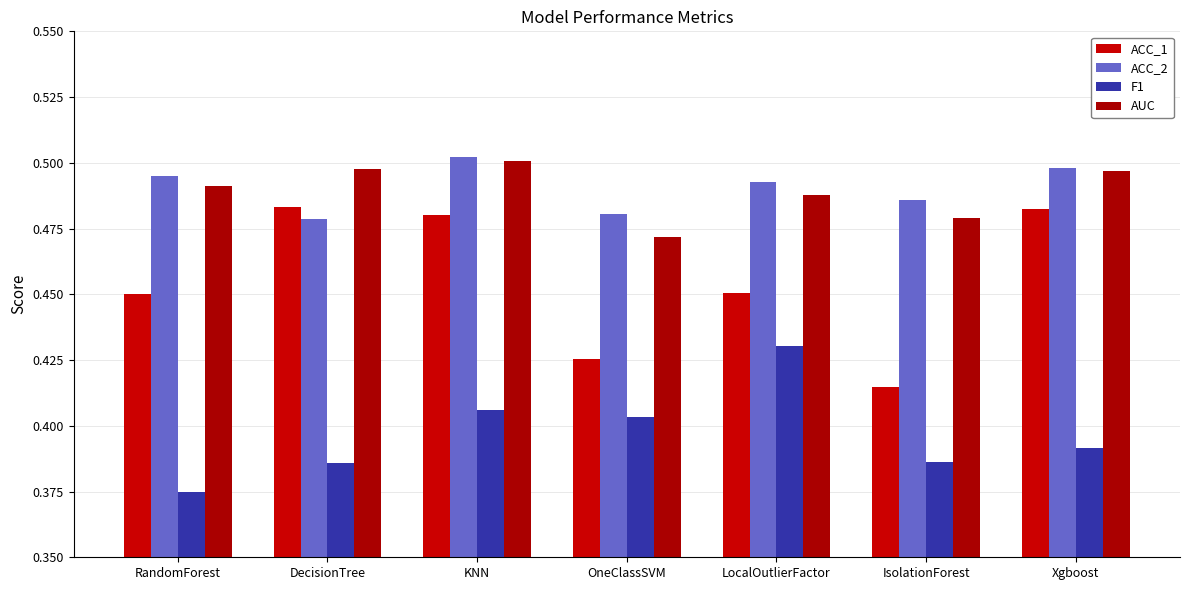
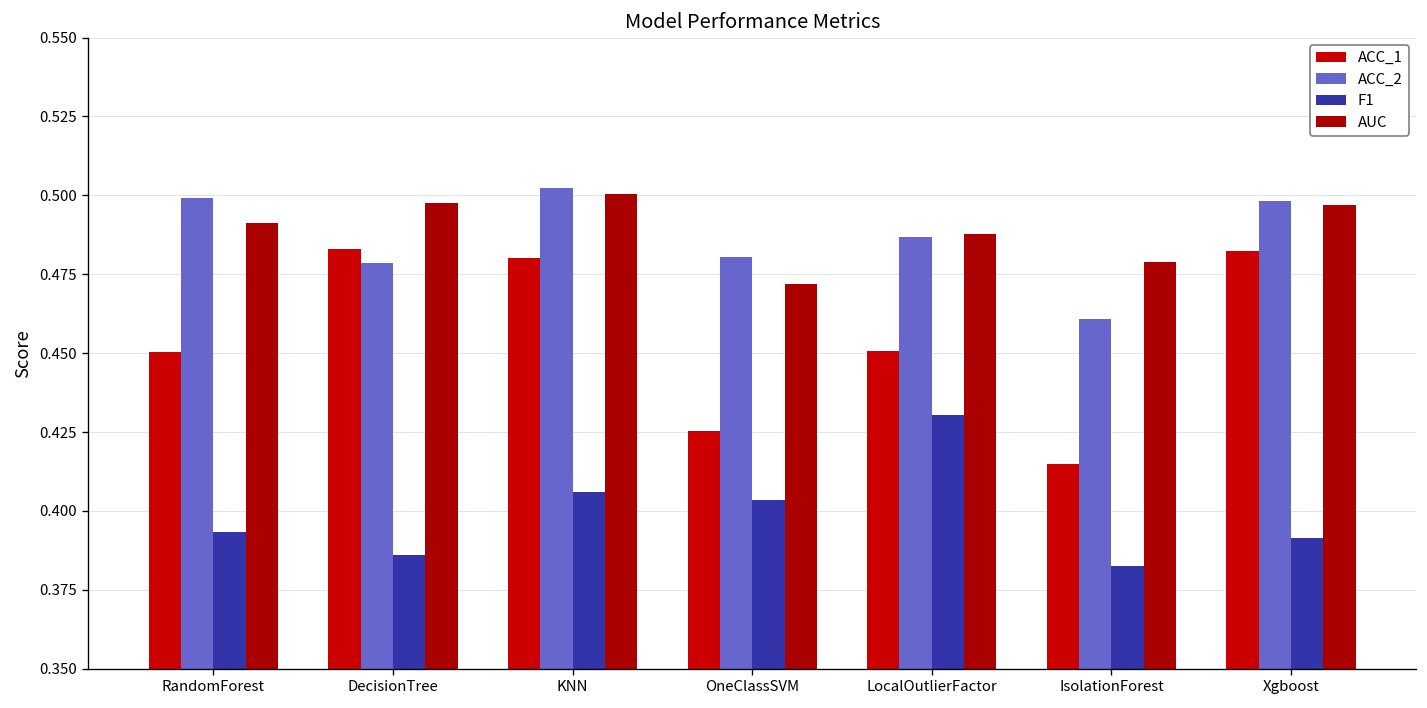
  {
    "ACC_2": {
-     "RandomForest": 0.495,
+     "RandomForest": 0.499,
      "DecisionTree": 0.479,
      "KNN": 0.502,
      "OneClassSVM": 0.481,
-     "LocalOutlierFactor": 0.493,
-     "IsolationForest": 0.486,
+     "LocalOutlierFactor": 0.487,
+     "IsolationForest": 0.461,
      "Xgboost": 0.498
    },
    "F1": {
-     "RandomForest": 0.375,
+     "RandomForest": 0.393,
      "DecisionTree": 0.386,
      "KNN": 0.406,
      "OneClassSVM": 0.403,
      "LocalOutlierFactor": 0.431,
-     "IsolationForest": 0.386,
+     "IsolationForest": 0.382,
      "Xgboost": 0.392
    }
  }
